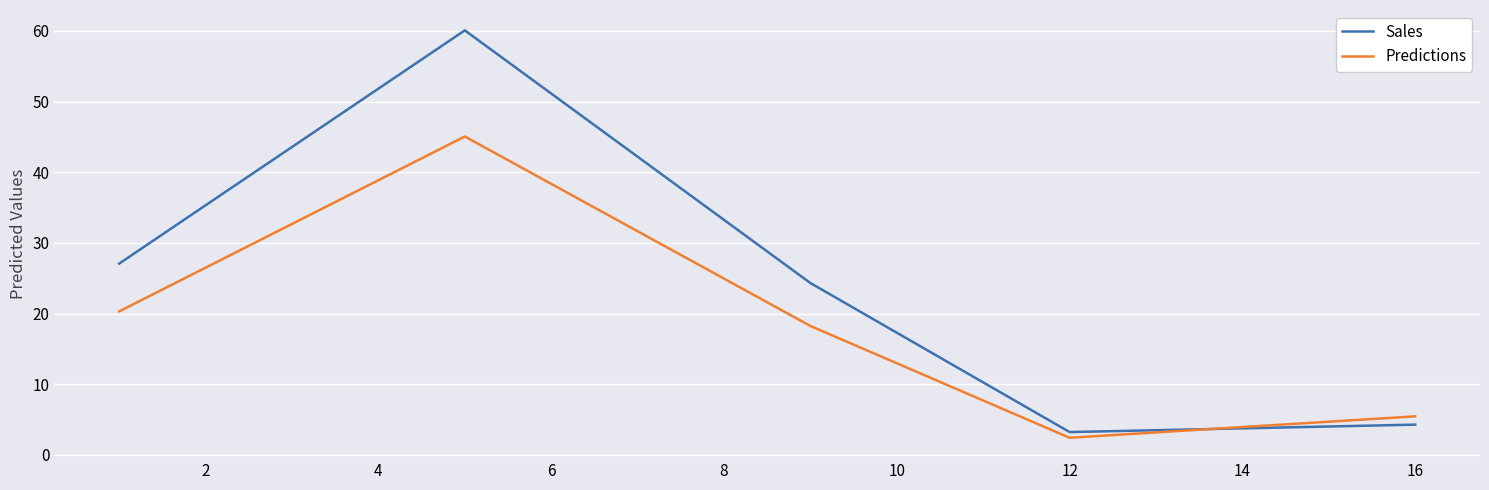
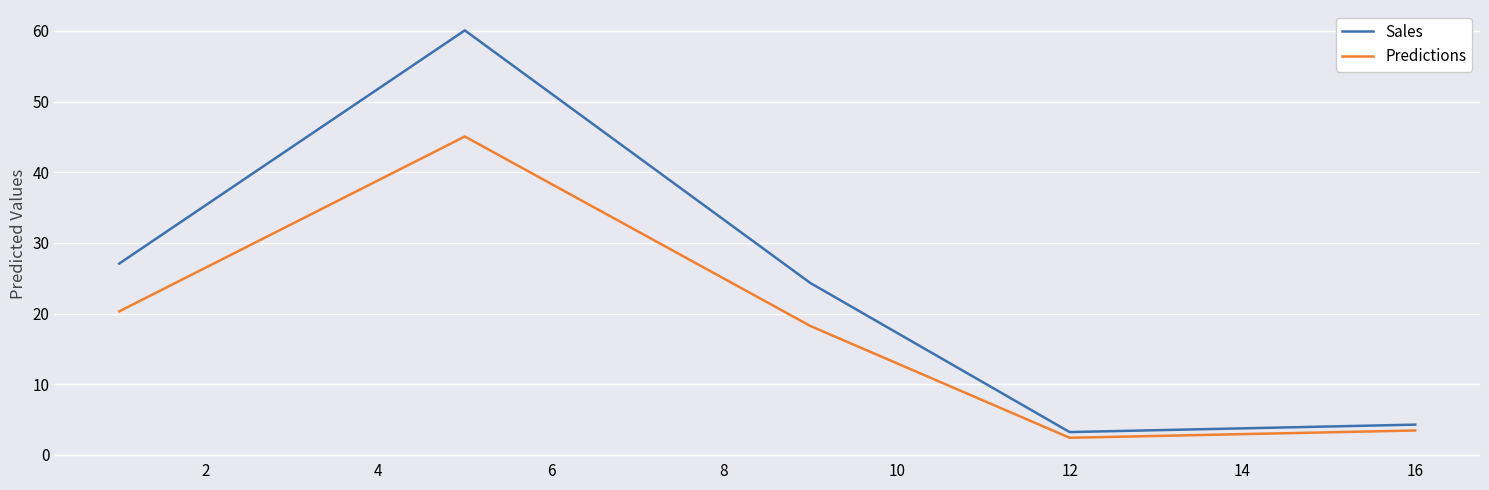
  {
    "Sales": {
      "12": 3,
      "16": 4
    },
    "Predictions": {
      "12": 2,
-     "16": 5
+     "16": 3
    }
  }
